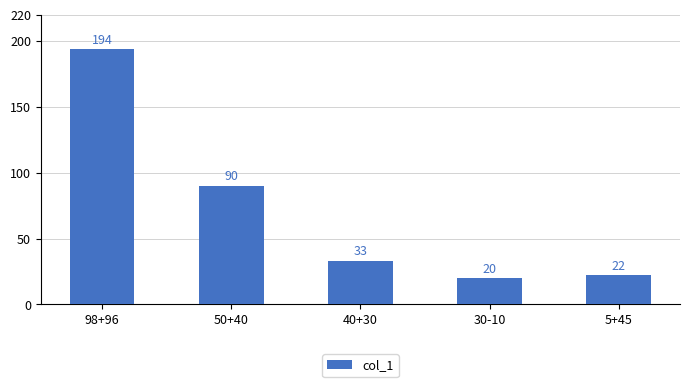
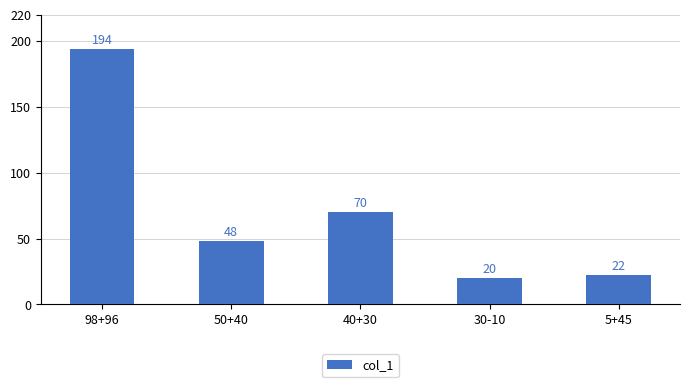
  {
    "98+96": 194,
-   "50+40": 90,
-   "40+30": 33,
+   "50+40": 48,
+   "40+30": 70,
    "30-10": 20,
    "5+45": 22
  }
